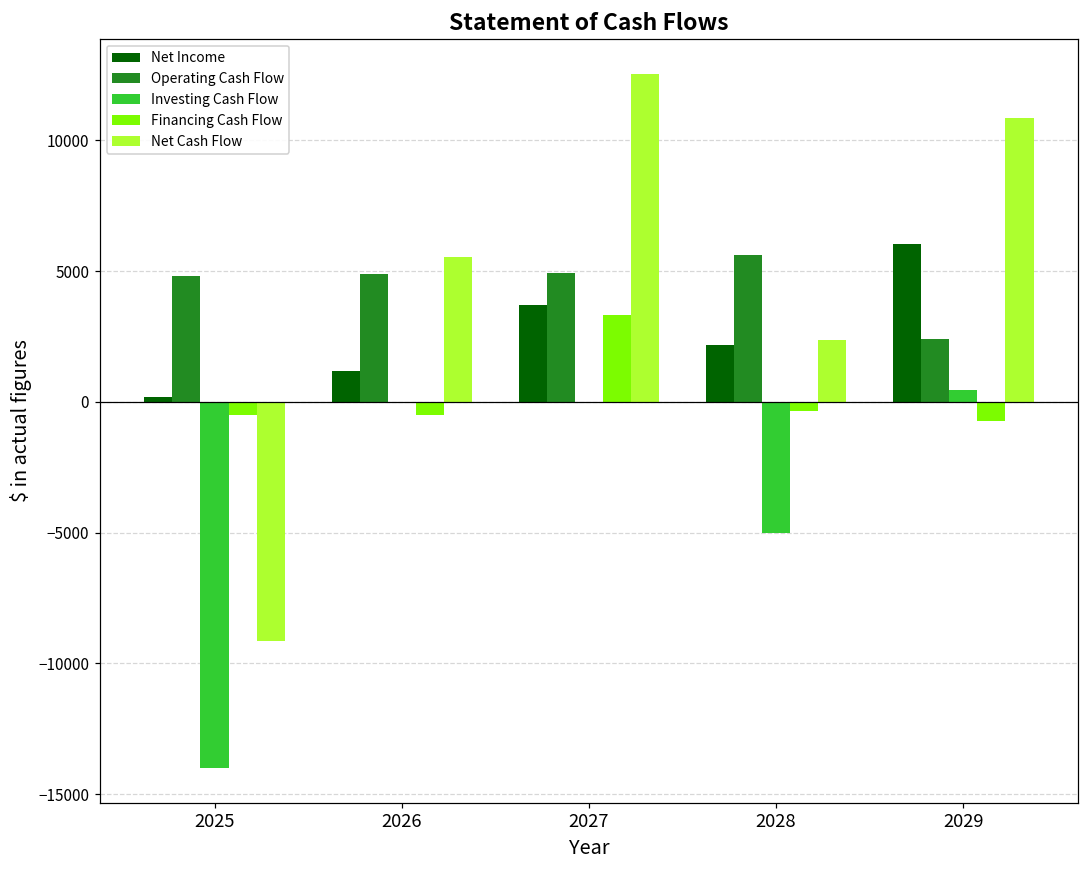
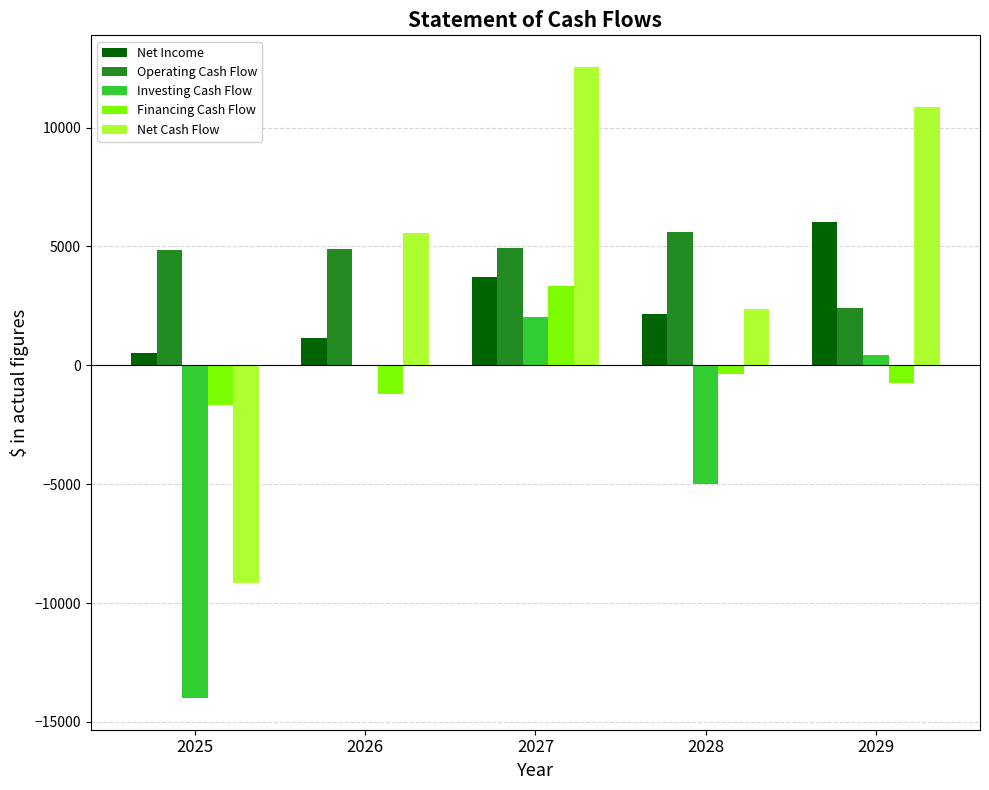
  {
    "Net Income": {
-     "2025": 200,
+     "2025": 500,
      "2026": 1200,
      "2027": 3700,
      "2028": 2200,
      "2029": 6000
    },
    "Operating Cash Flow": {
      "2025": 4800,
      "2026": 4900,
      "2027": 4900,
      "2028": 5600,
      "2029": 2400
    },
    "Investing Cash Flow": {
      "2025": -14000,
      "2026": 0,
-     "2027": 0,
+     "2027": 2000,
      "2028": -5000,
      "2029": 400
    },
    "Financing Cash Flow": {
-     "2025": -500,
-     "2026": -500,
+     "2025": -1700,
+     "2026": -1200,
      "2027": 3300,
      "2028": -300,
      "2029": -800
    },
    "Net Cash Flow": {
      "2025": -9100,
      "2026": 5500,
      "2027": 12600,
      "2028": 2400,
      "2029": 10900
    }
  }
